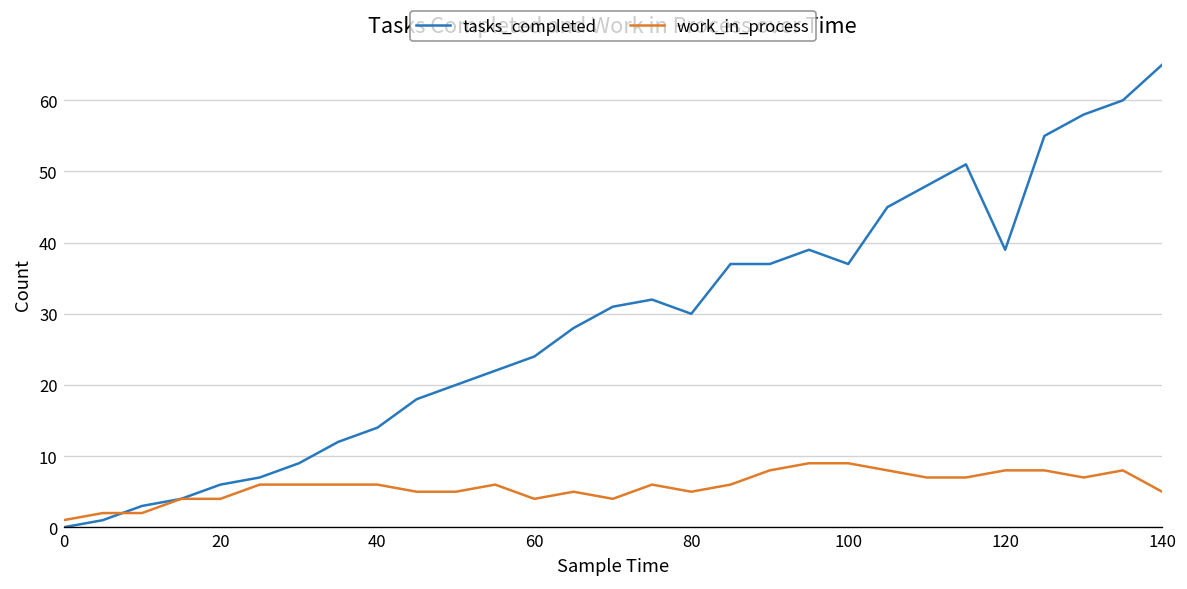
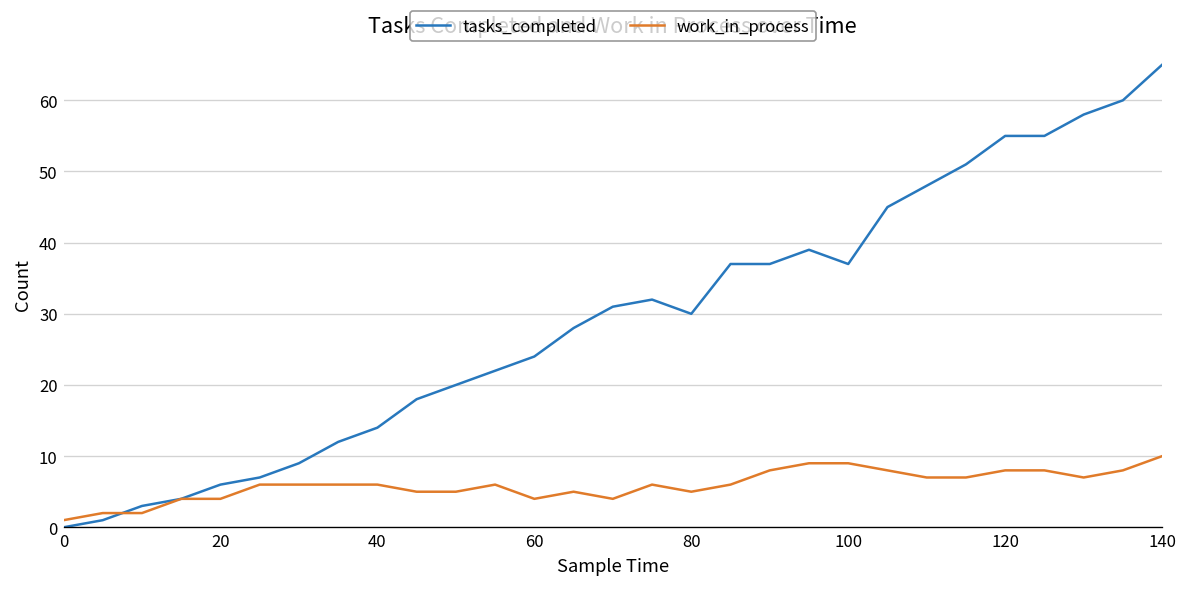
  {
    "tasks_completed": {
      "0": 0,
      "20": 6,
      "40": 14,
      "60": 24,
      "80": 30,
      "100": 37,
-     "120": 39,
+     "120": 55,
      "140": 65
    },
    "work_in_process": {
      "0": 1,
      "20": 4,
      "40": 6,
      "60": 4,
      "80": 5,
      "100": 9,
      "120": 8,
-     "140": 5
+     "140": 10
    }
  }
